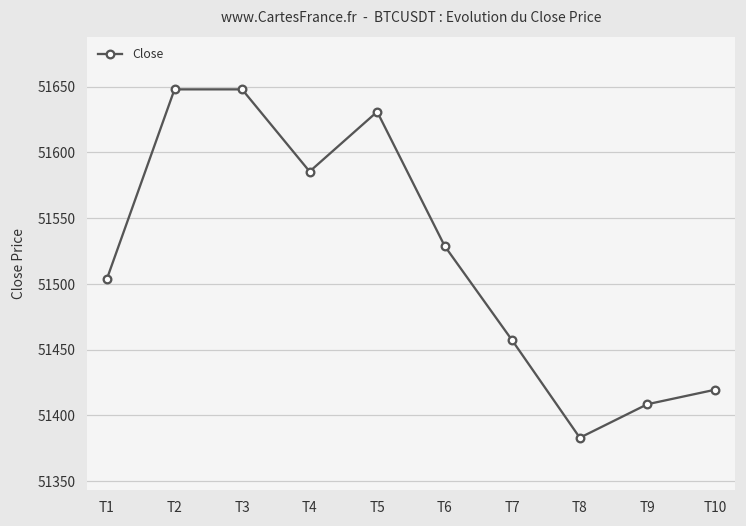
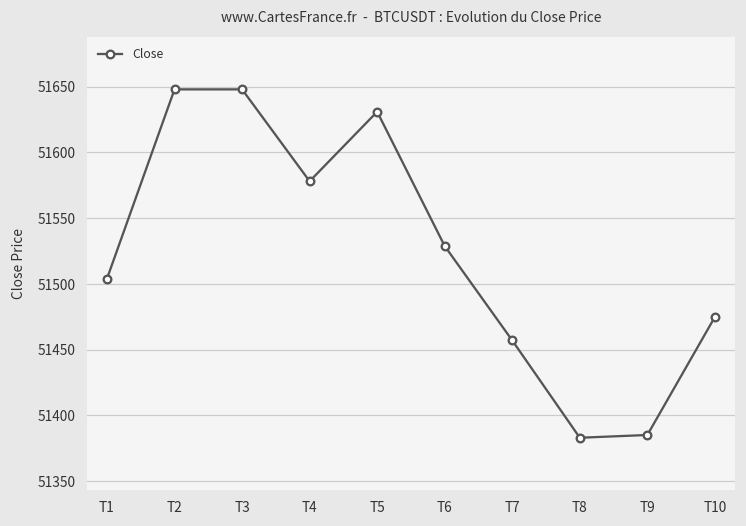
  {
    "T1": 51504,
    "T2": 51648,
    "T3": 51648,
-   "T4": 51586,
+   "T4": 51578,
    "T5": 51631,
    "T6": 51529,
    "T7": 51457,
    "T8": 51383,
-   "T9": 51409,
-   "T10": 51420
+   "T9": 51385,
+   "T10": 51475
  }
